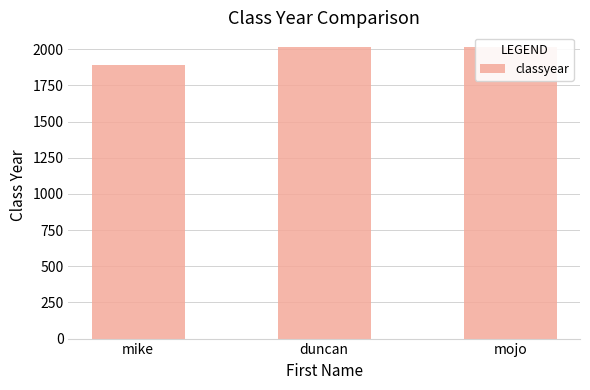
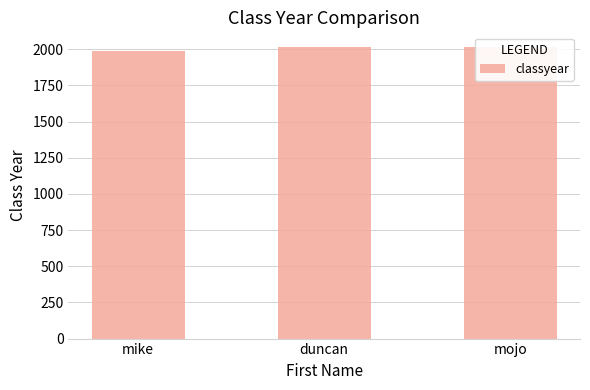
  {
-   "mike": 1890,
+   "mike": 1990,
    "duncan": 2020
  }
